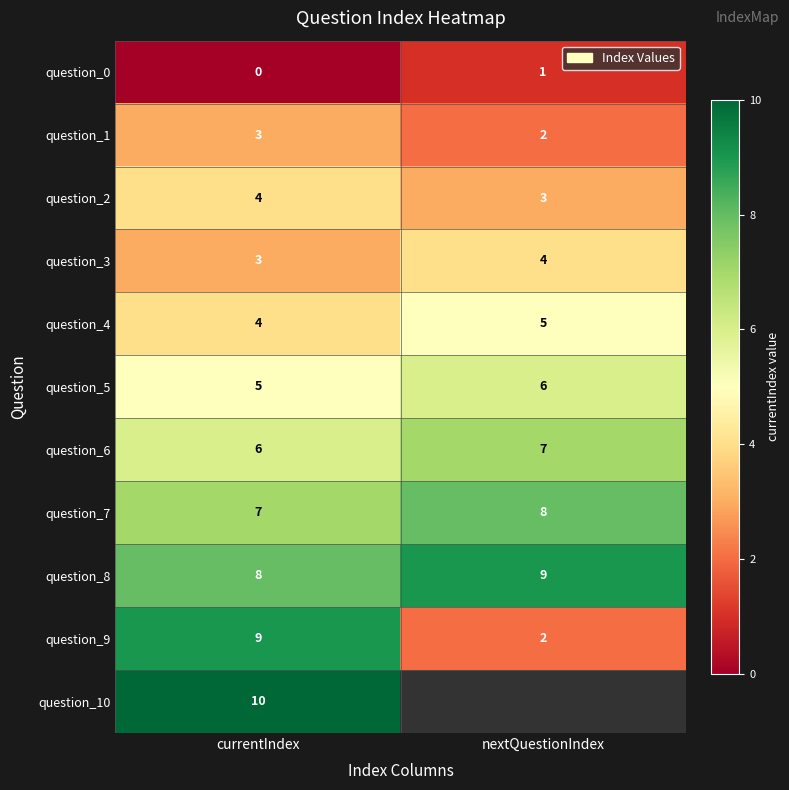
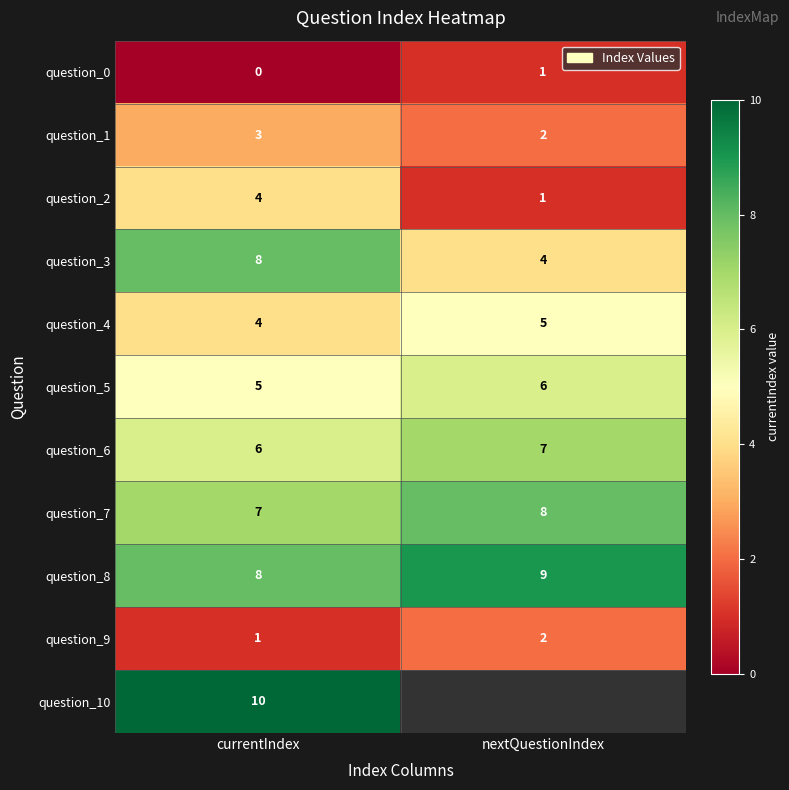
  {
    "question_0": {
      "currentIndex": 0,
      "nextQuestionIndex": 1
    },
    "question_1": {
      "currentIndex": 3,
      "nextQuestionIndex": 2
    },
    "question_2": {
      "currentIndex": 4,
-     "nextQuestionIndex": 3
+     "nextQuestionIndex": 1
    },
    "question_3": {
-     "currentIndex": 3,
+     "currentIndex": 8,
      "nextQuestionIndex": 4
    },
    "question_4": {
      "currentIndex": 4,
      "nextQuestionIndex": 5
    },
    "question_5": {
      "currentIndex": 5,
      "nextQuestionIndex": 6
    },
    "question_6": {
      "currentIndex": 6,
      "nextQuestionIndex": 7
    },
    "question_7": {
      "currentIndex": 7,
      "nextQuestionIndex": 8
    },
    "question_8": {
      "currentIndex": 8,
      "nextQuestionIndex": 9
    },
    "question_9": {
-     "currentIndex": 9,
+     "currentIndex": 1,
      "nextQuestionIndex": 2
    },
    "question_10": {
      "currentIndex": 10
    }
  }
